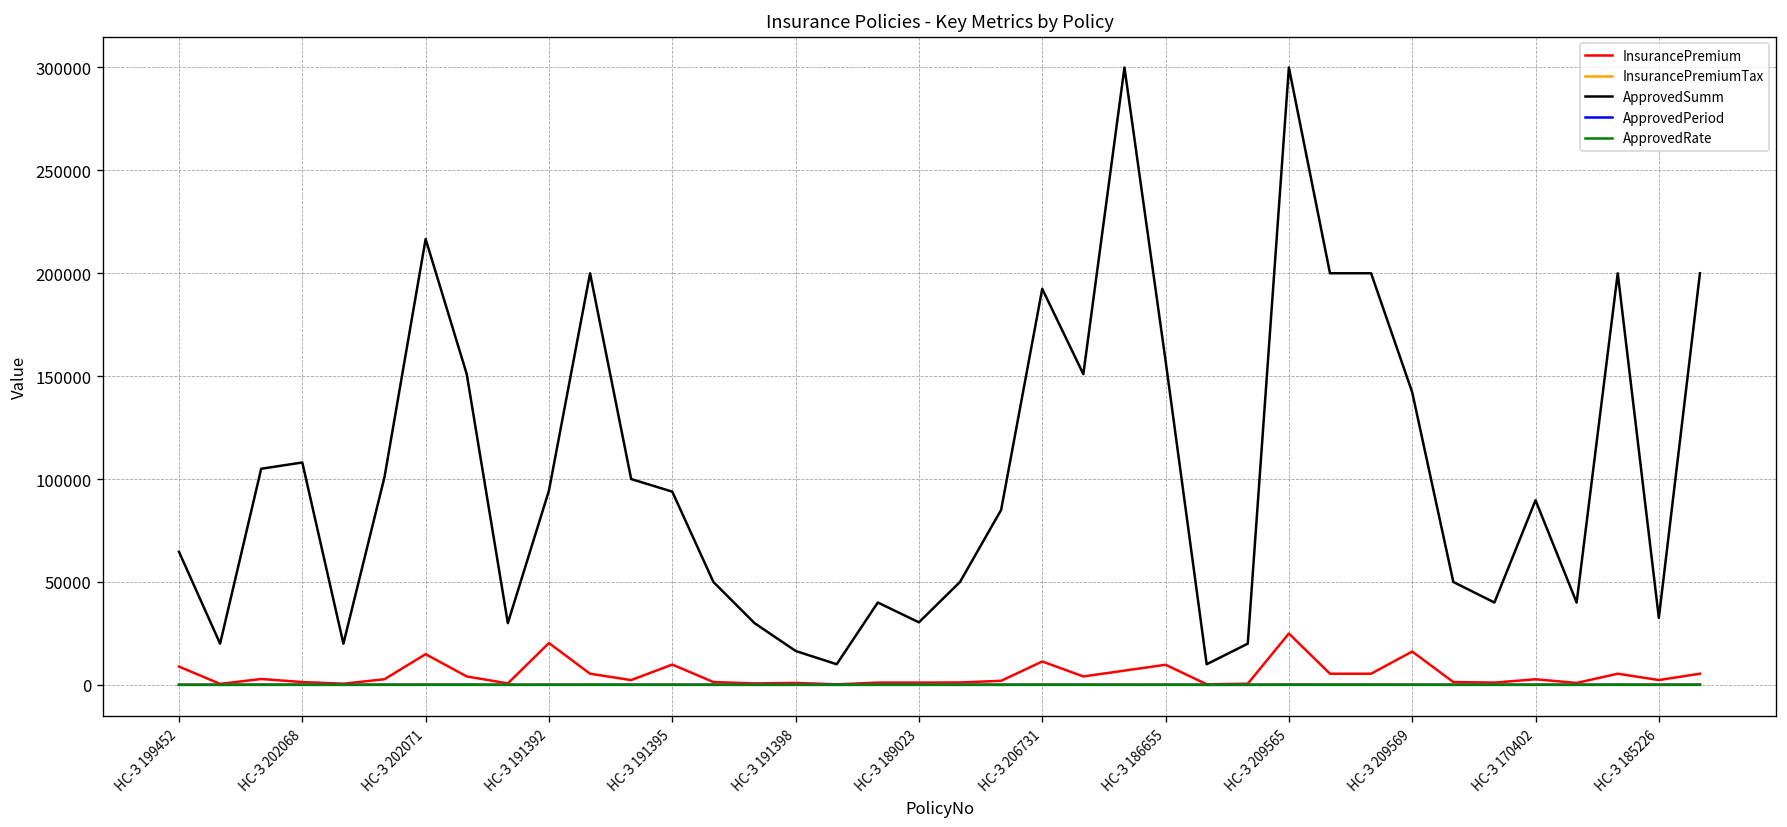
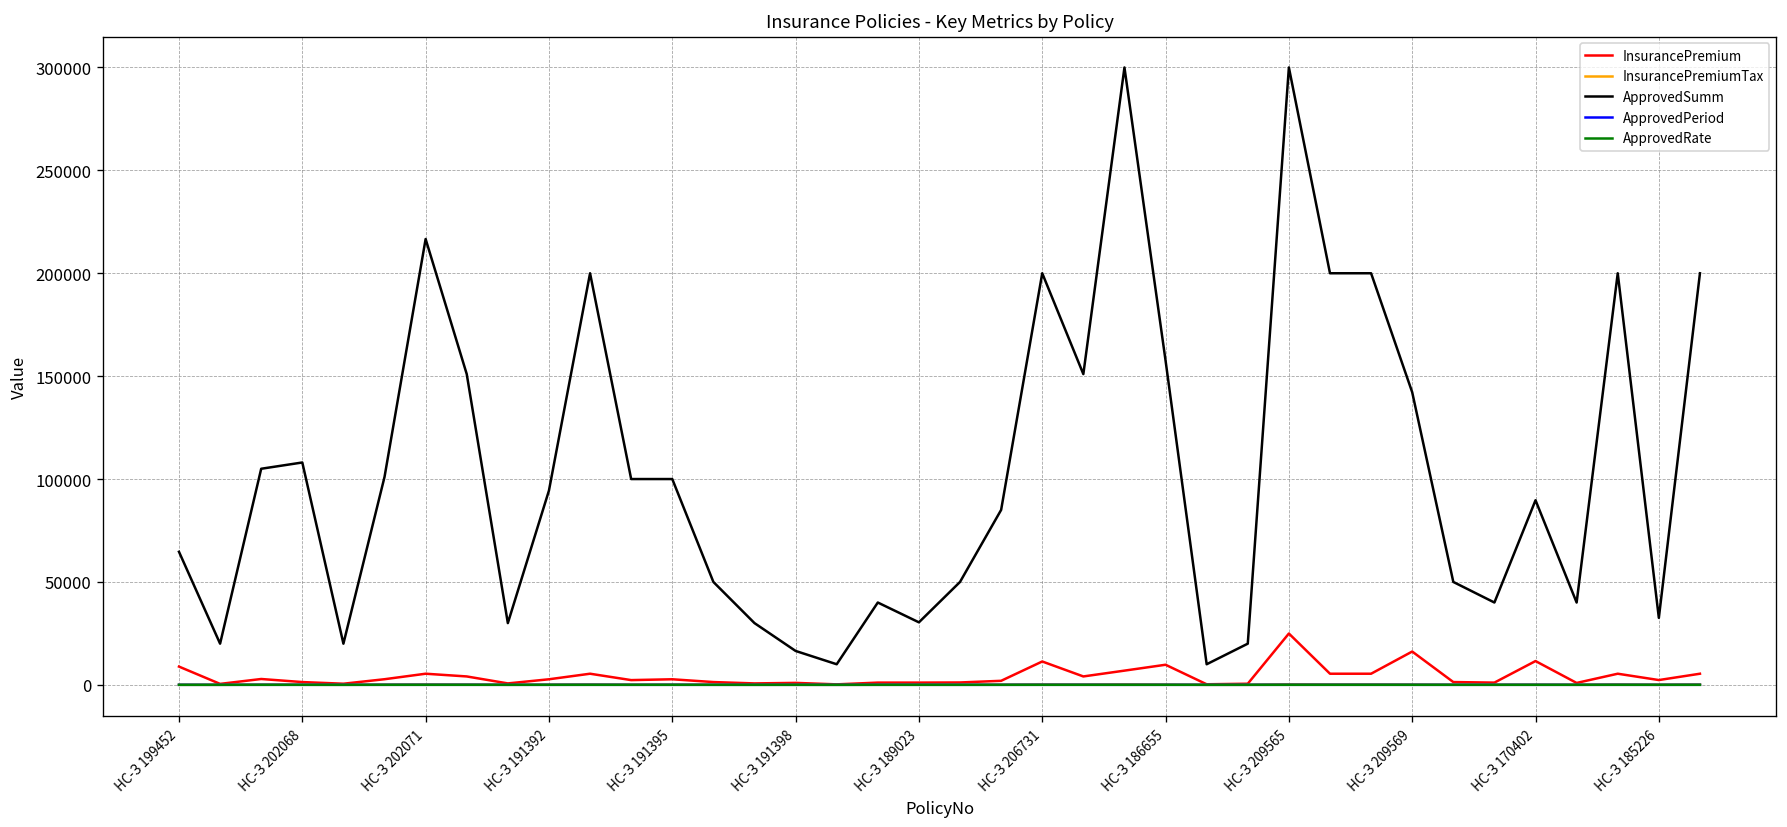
  {
    "InsurancePremium": {
      "НС-З 199452": 9000,
-     "НС-З 202071": 15000,
-     "НС-З 191392": 20000,
-     "НС-З 191395": 10000,
+     "НС-З 202071": 5000,
+     "НС-З 191392": 3000,
+     "НС-З 191395": 3000,
      "НС-З 206731": 11000,
      "НС-З 186655": 10000,
      "НС-З 209565": 25000,
      "НС-З 209569": 16000,
-     "НС-З 170402": 3000,
+     "НС-З 170402": 12000,
      "НС-З 185226": 2000
    },
    "ApprovedSumm": {
      "НС-З 199452": 65000,
      "НС-З 202068": 108000,
      "НС-З 202071": 217000,
      "НС-З 191392": 94000,
-     "НС-З 191395": 94000,
+     "НС-З 191395": 100000,
      "НС-З 191398": 16000,
      "НС-З 189023": 30000,
-     "НС-З 206731": 192000,
+     "НС-З 206731": 200000,
      "НС-З 186655": 158000,
      "НС-З 209565": 300000,
      "НС-З 209569": 142000,
      "НС-З 170402": 90000,
      "НС-З 185226": 33000
    }
  }
